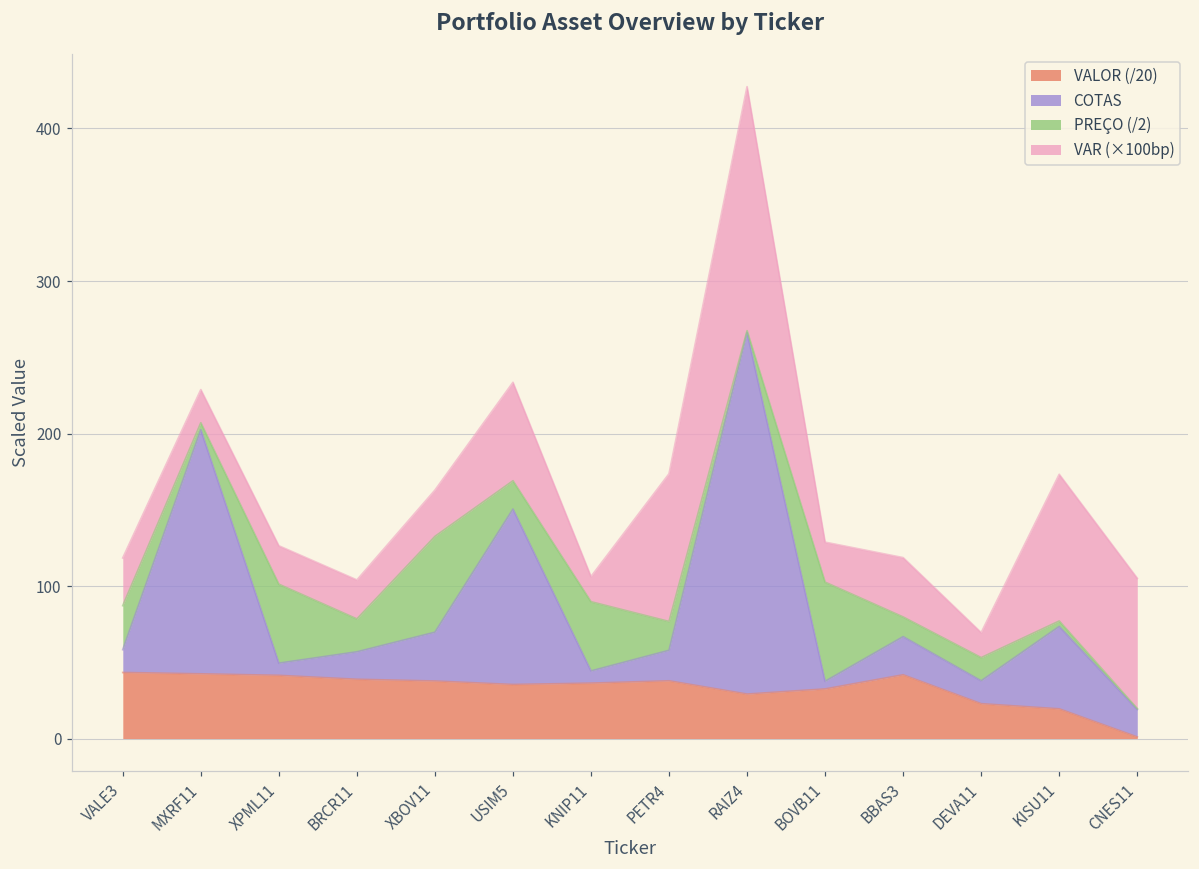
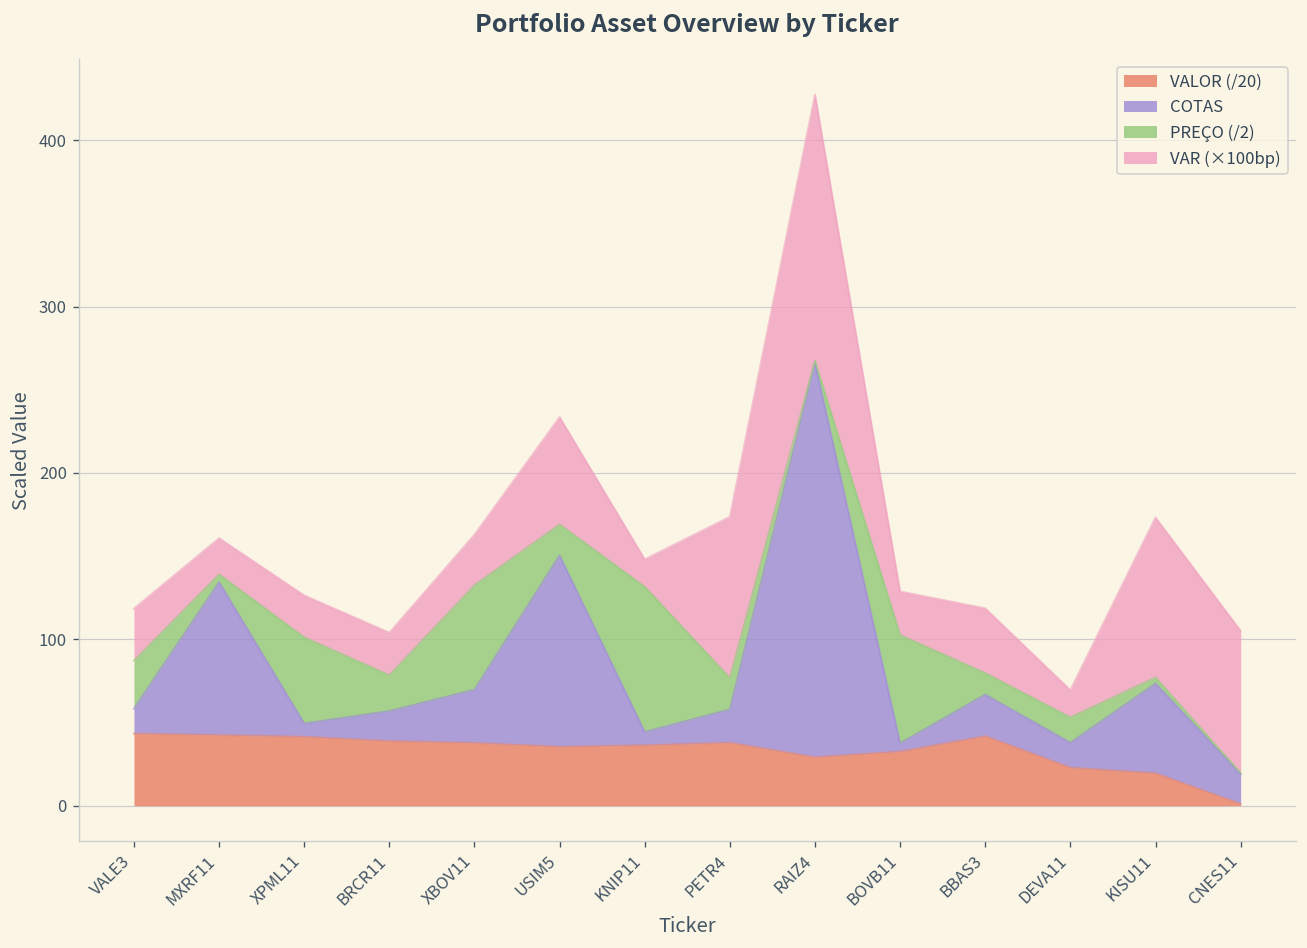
  {
    "VALOR (/20)": {
      "VALE3": 43,
      "MXRF11": 42,
      "XPML11": 41,
      "BRCR11": 39,
      "XBOV11": 38,
      "USIM5": 35,
      "KNIP11": 36,
      "PETR4": 38,
      "RAIZ4": 29,
      "BOVB11": 33,
      "BBAS3": 42,
      "DEVA11": 23,
      "KISU11": 19,
      "CNES11": 1
    },
    "COTAS": {
      "VALE3": 15,
-     "MXRF11": 160,
+     "MXRF11": 92,
      "XPML11": 8,
      "BRCR11": 18,
      "XBOV11": 32,
      "USIM5": 115,
      "KNIP11": 8,
      "PETR4": 20,
      "BOVB11": 5,
      "BBAS3": 25,
      "DEVA11": 15,
      "KISU11": 54
    },
    "PREÇO (/2)": {
      "VALE3": 29,
      "MXRF11": 5,
      "XPML11": 52,
      "BRCR11": 22,
      "XBOV11": 63,
      "USIM5": 19,
-     "KNIP11": 45,
+     "KNIP11": 87,
      "PETR4": 19,
      "BOVB11": 65,
      "BBAS3": 13,
      "DEVA11": 15,
      "KISU11": 4
    },
    "VAR (×100bp)": {
      "VALE3": 31,
      "MXRF11": 22,
      "XPML11": 25,
      "BRCR11": 26,
      "XBOV11": 30,
      "USIM5": 65,
      "KNIP11": 17,
      "PETR4": 97,
      "RAIZ4": 160,
      "BOVB11": 26,
      "BBAS3": 39,
      "DEVA11": 16,
      "KISU11": 96,
      "CNES11": 85
    }
  }
